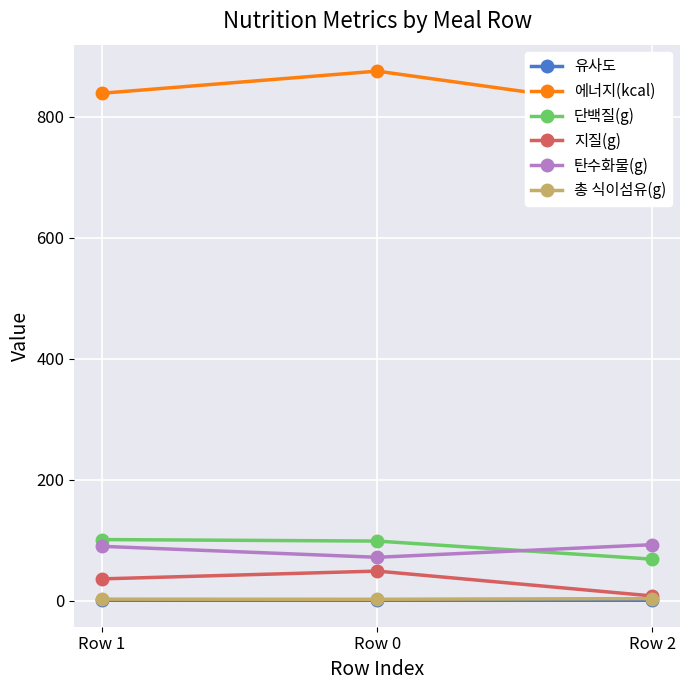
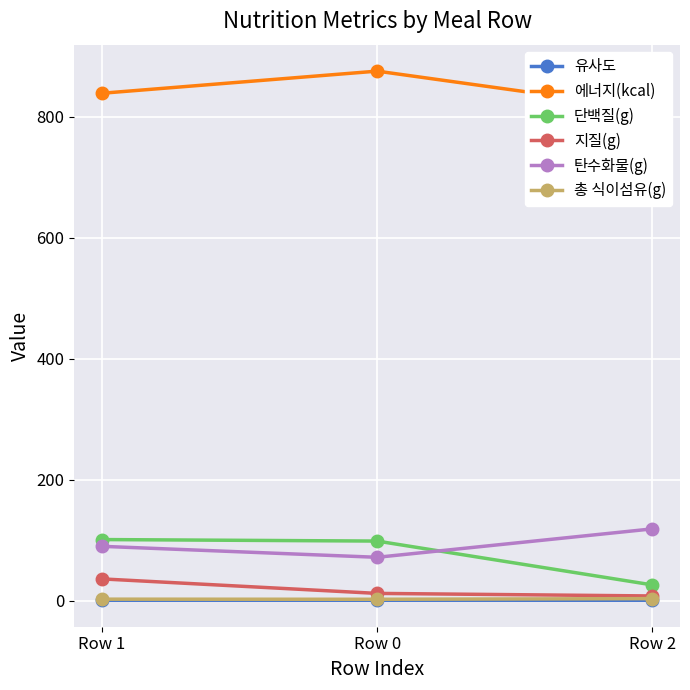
  {
    "에너지(kcal)": {
      "Row 1": 840,
      "Row 0": 870
    },
    "단백질(g)": {
      "Row 1": 100,
      "Row 0": 100,
-     "Row 2": 70
+     "Row 2": 30
    },
    "지질(g)": {
      "Row 1": 40,
-     "Row 0": 50,
+     "Row 0": 10,
      "Row 2": 10
    },
    "탄수화물(g)": {
      "Row 1": 90,
      "Row 0": 70,
-     "Row 2": 90
+     "Row 2": 120
    }
  }
